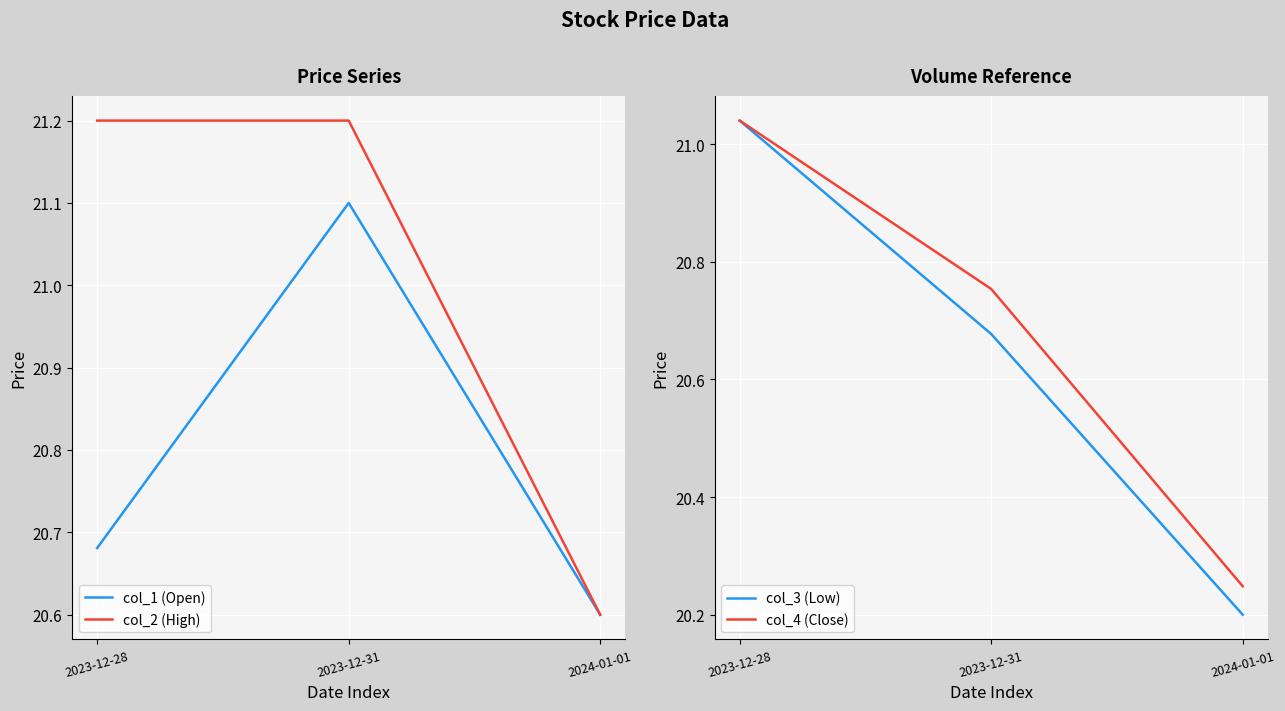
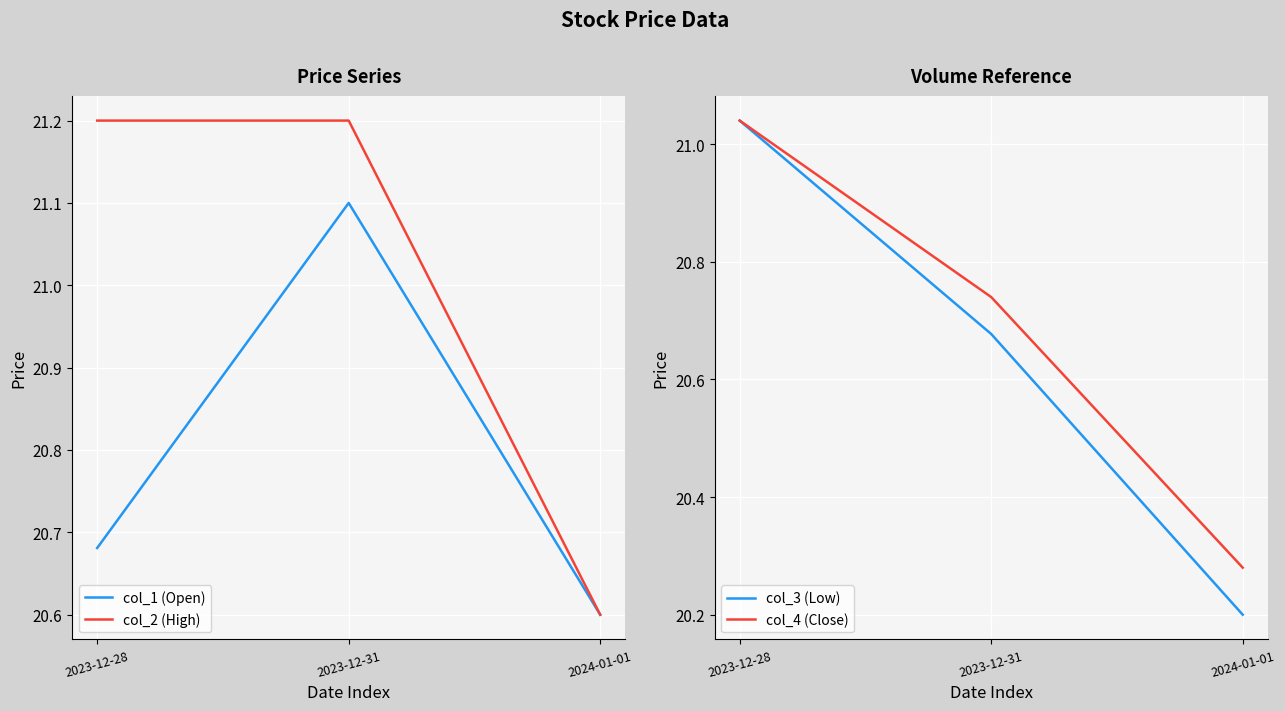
  {
    "Price Series": {
      "col_1 (Open)": {
        "2023-12-28": 20.68,
        "2023-12-31": 21.10
      },
      "col_2 (High)": {
        "2023-12-28": 21.20,
        "2023-12-31": 21.20
      }
    },
    "Volume Reference": {
      "col_3 (Low)": {
        "2023-12-31": 20.68,
        "2024-01-01": 20.20
      },
      "col_4 (Close)": {
-       "2023-12-31": 20.75,
-       "2024-01-01": 20.25
+       "2023-12-31": 20.74,
+       "2024-01-01": 20.28
      }
    }
  }
